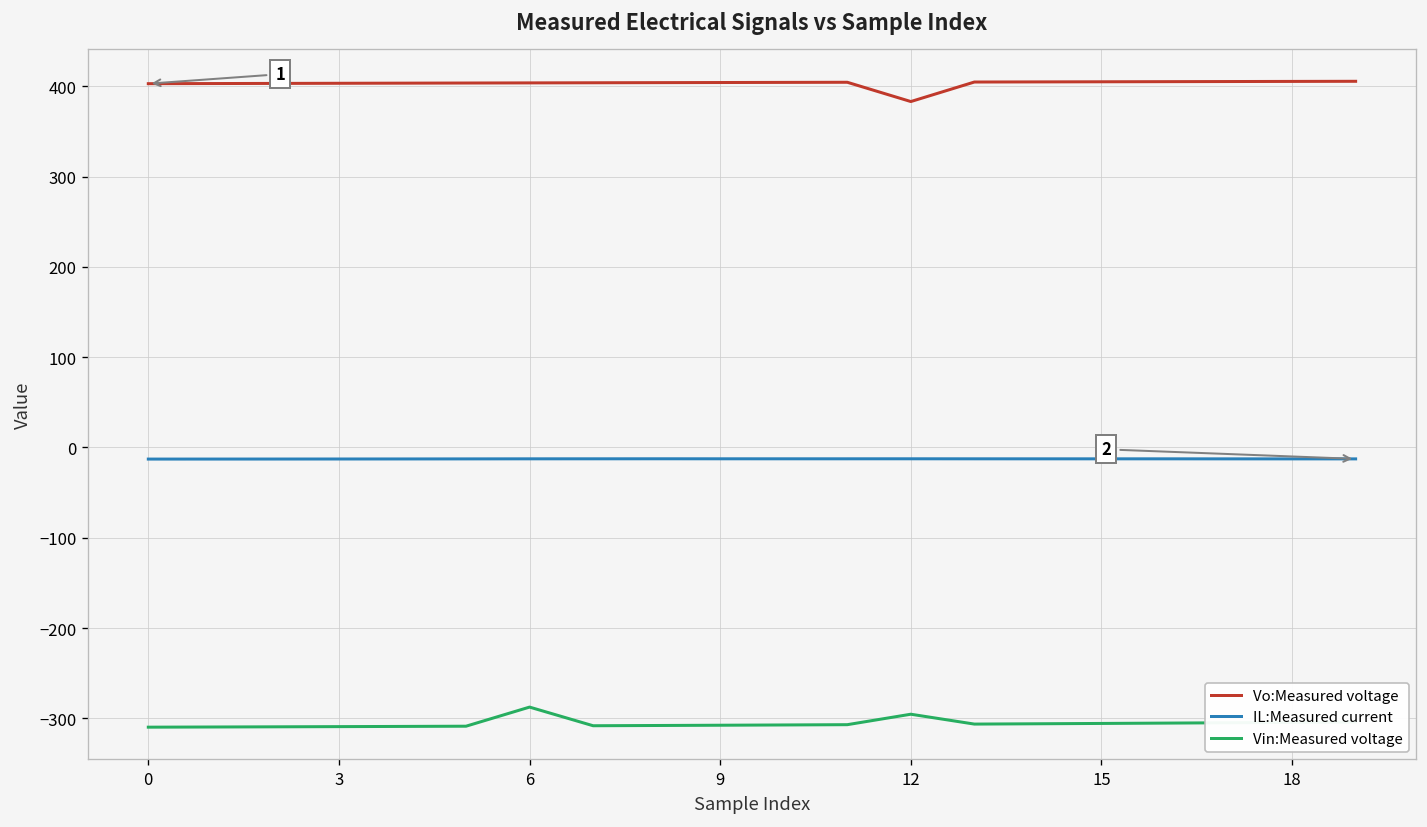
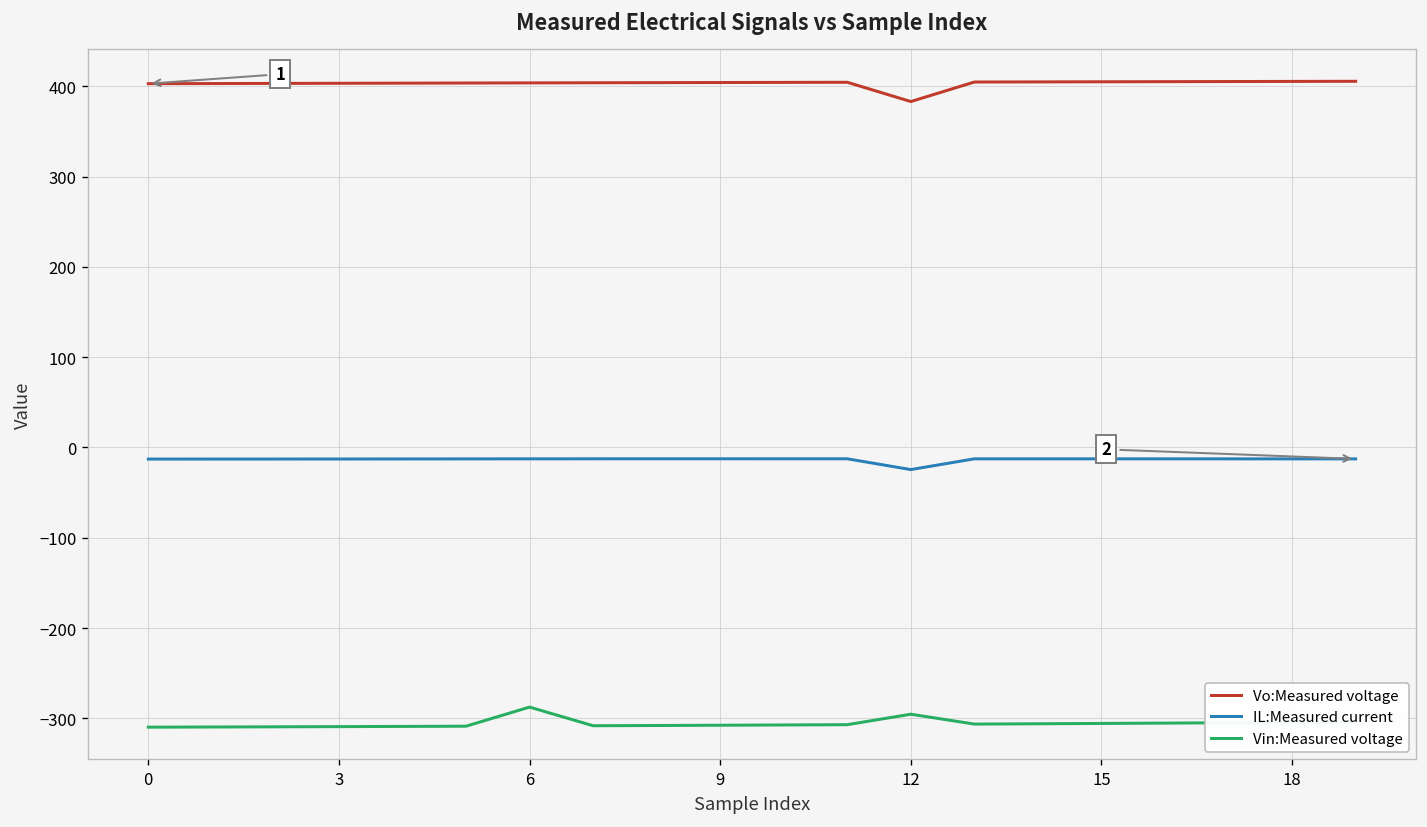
  {
    "Vo:Measured voltage": {
      "0": 400,
      "3": 400,
      "6": 400,
      "9": 400,
      "12": 380,
      "15": 400,
      "18": 410
    },
    "IL:Measured current": {
      "0": -10,
      "3": -10,
      "6": -10,
      "9": -10,
-     "12": -10
+     "12": -20
    },
    "Vin:Measured voltage": {
      "0": -310,
      "3": -310,
      "6": -290,
      "9": -310,
      "12": -300,
      "15": -310
    }
  }
